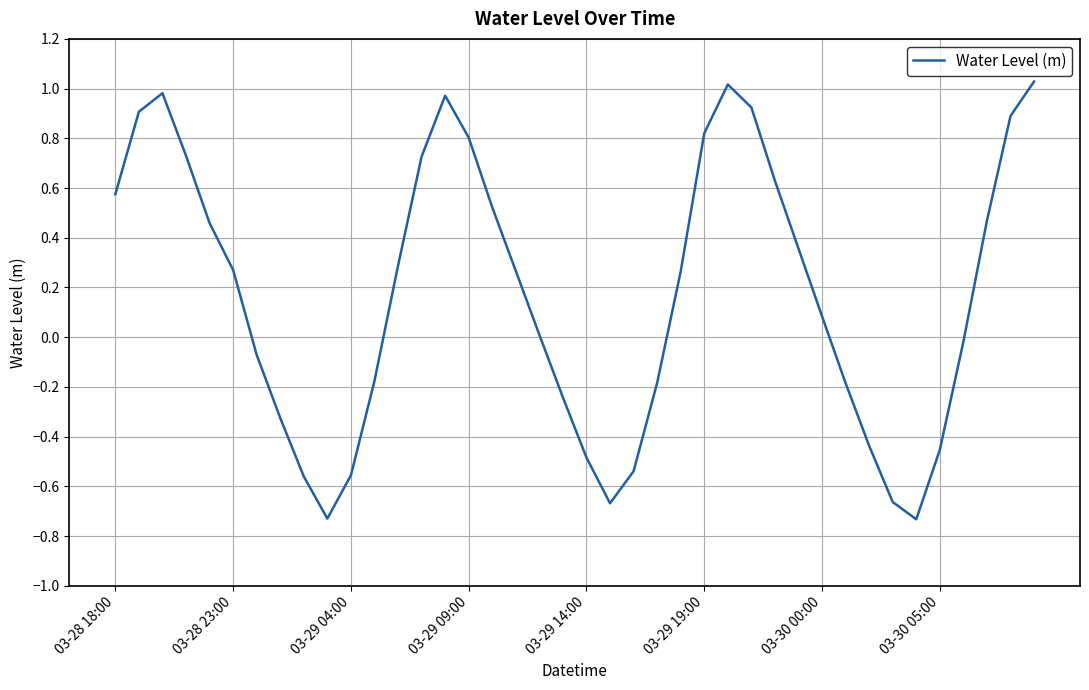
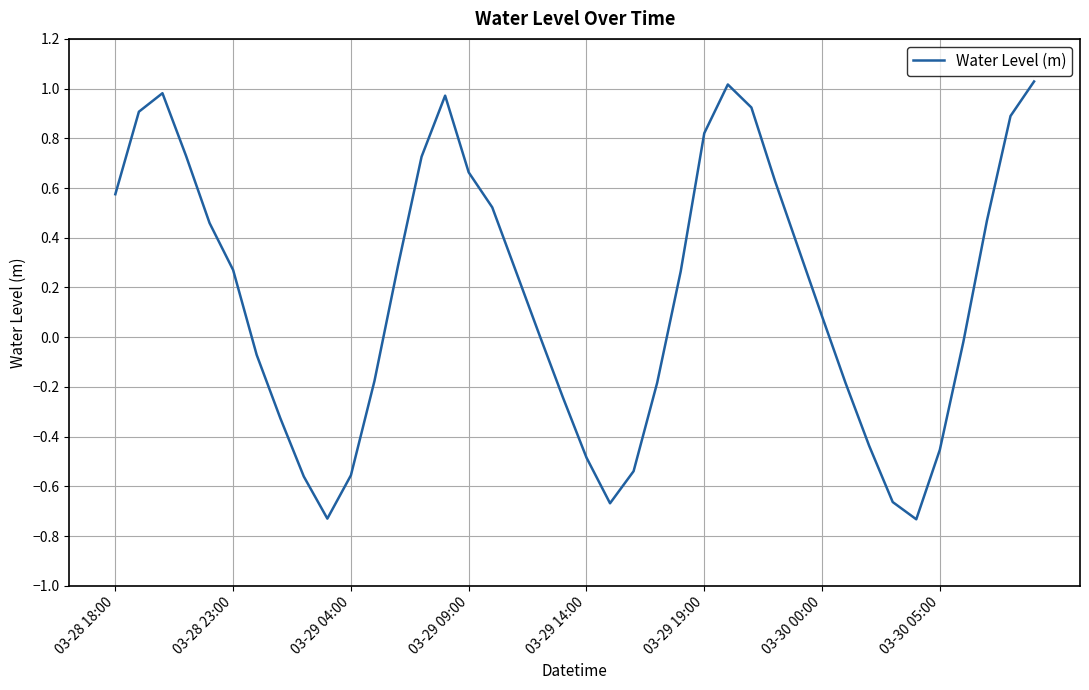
  {
    "03-28 18:00": 0.58,
    "03-28 23:00": 0.27,
    "03-29 04:00": -0.56,
-   "03-29 09:00": 0.80,
+   "03-29 09:00": 0.66,
    "03-29 14:00": -0.48,
    "03-29 19:00": 0.82,
    "03-30 00:00": 0.08,
    "03-30 05:00": -0.45
  }
